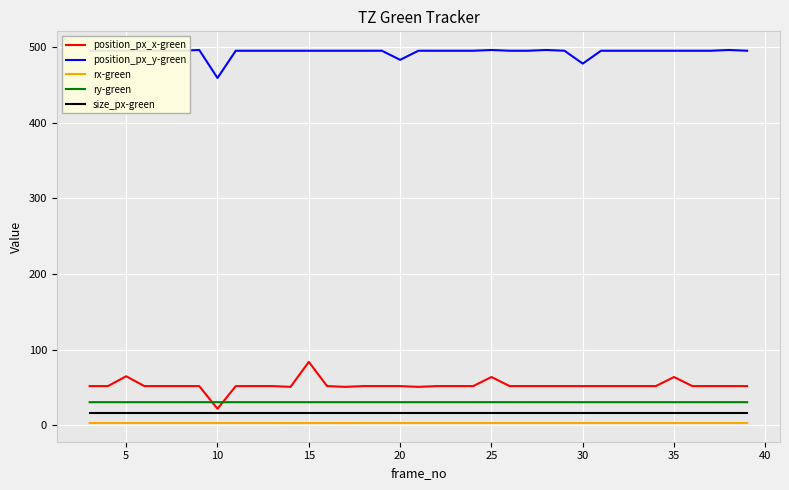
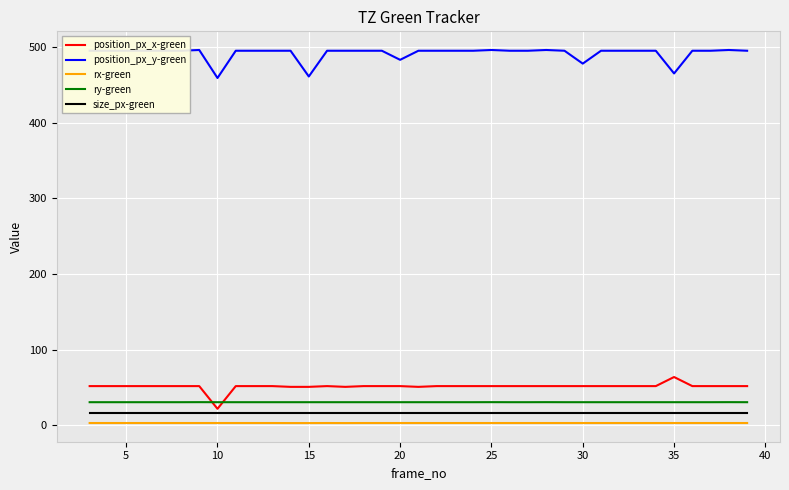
  {
    "position_px_x-green": {
-     "5": 70,
+     "5": 50,
      "10": 20,
-     "15": 80,
+     "15": 50,
      "20": 50,
-     "25": 60,
+     "25": 50,
      "30": 50,
      "35": 60
    },
    "position_px_y-green": {
      "10": 460,
-     "15": 500,
+     "15": 460,
      "20": 480,
      "25": 500,
      "30": 480,
-     "35": 500
+     "35": 470
    },
    "rx-green": {
      "5": 0,
      "10": 0,
      "15": 0,
      "20": 0,
      "25": 0,
      "30": 0,
      "35": 0
    },
    "ry-green": {
      "5": 30,
      "10": 30,
      "15": 30,
      "20": 30,
      "25": 30,
      "30": 30,
      "35": 30
    },
    "size_px-green": {
      "5": 20,
      "10": 20,
      "15": 20,
      "20": 20,
      "25": 20,
      "30": 20,
      "35": 20
    }
  }
